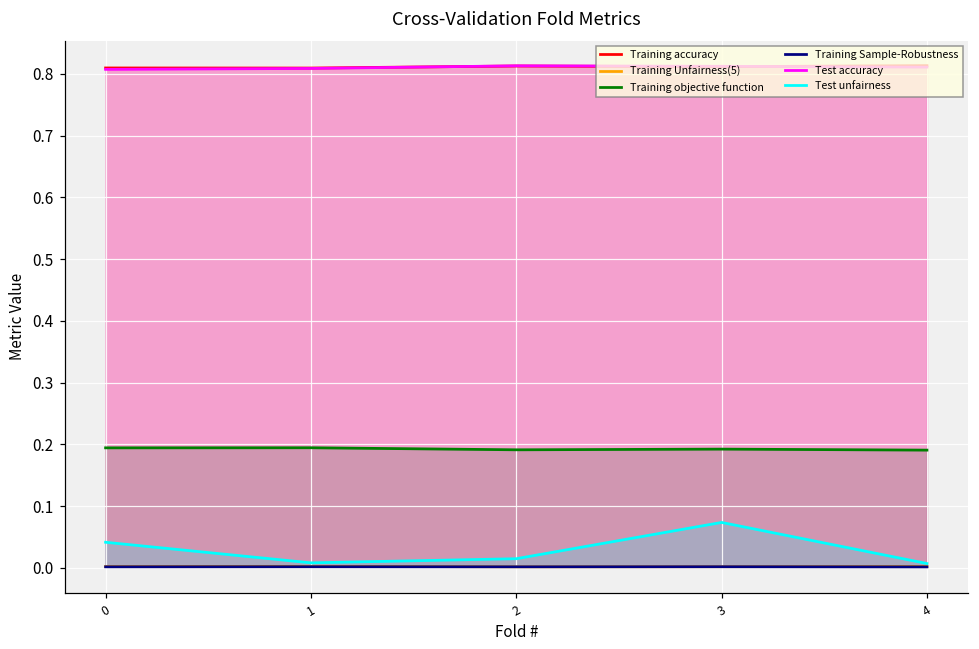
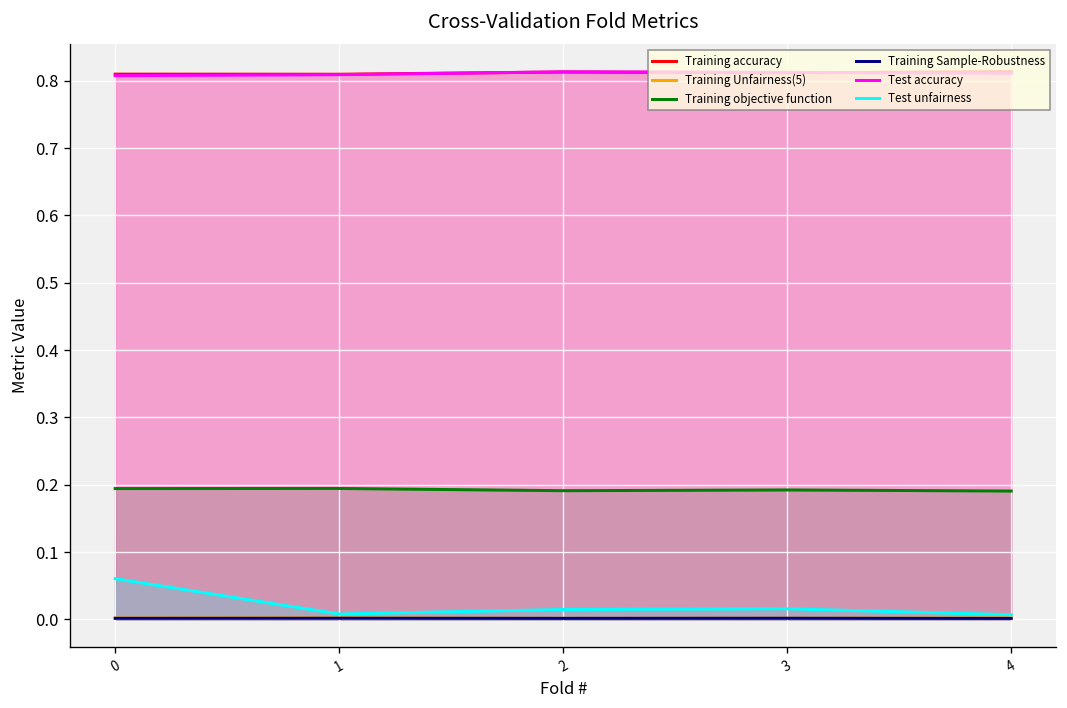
  {
    "Training Sample-Robustness": {
      "0": 0.00,
      "1": 0.00,
      "2": 0.00,
      "3": 0.00,
      "4": 0.00
    },
    "Training objective function": {
      "0": 0.19,
      "1": 0.19,
      "2": 0.19,
      "3": 0.19,
      "4": 0.19
    },
    "Test unfairness": {
-     "0": 0.04,
+     "0": 0.06,
      "1": 0.01,
      "2": 0.01,
-     "3": 0.07,
+     "3": 0.02,
      "4": 0.01
    }
  }
